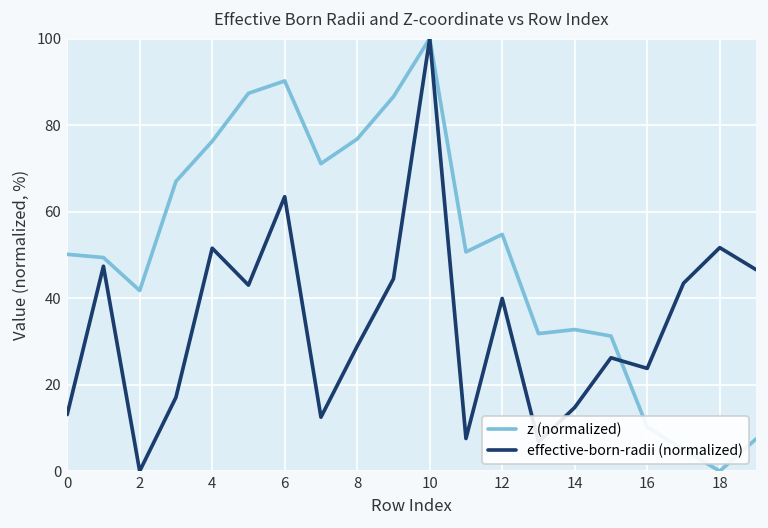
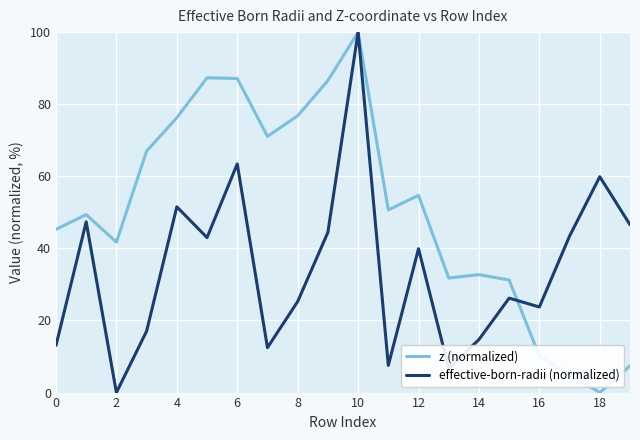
  {
    "z (normalized)": {
-     "0": 50,
+     "0": 45,
      "2": 42,
      "4": 76,
-     "6": 90,
+     "6": 87,
      "8": 77,
      "12": 55,
      "14": 33,
      "18": 0
    },
    "effective-born-radii (normalized)": {
      "0": 13,
      "2": 0,
      "4": 52,
      "6": 63,
-     "8": 29,
+     "8": 25,
      "12": 40,
      "14": 15,
      "16": 24,
-     "18": 52
+     "18": 60
    }
  }
